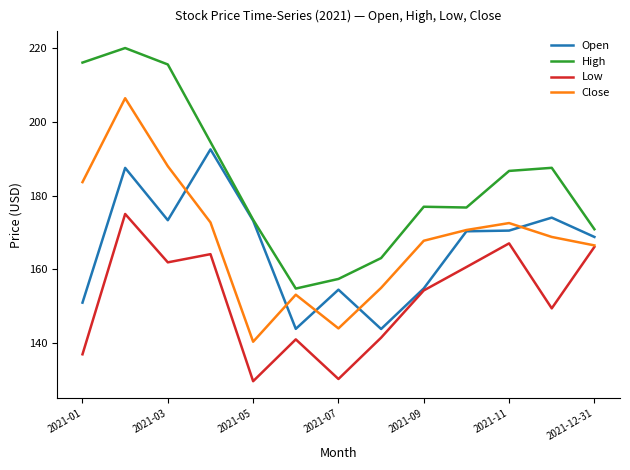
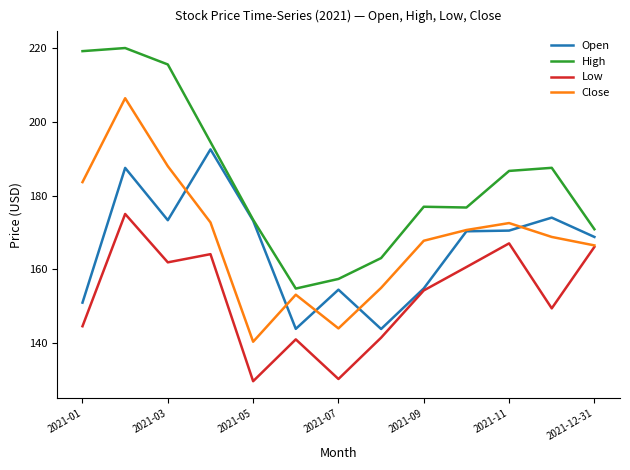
  {
    "Open": {
      "2021-01": 151,
      "2021-03": 173,
      "2021-07": 155,
      "2021-11": 171,
      "2021-12-31": 169
    },
    "High": {
-     "2021-01": 216,
+     "2021-01": 219,
      "2021-03": 215,
      "2021-07": 157,
      "2021-09": 177,
      "2021-11": 187,
      "2021-12-31": 171
    },
    "Low": {
-     "2021-01": 137,
+     "2021-01": 145,
      "2021-03": 162,
      "2021-05": 130,
      "2021-07": 130,
      "2021-11": 167
    },
    "Close": {
      "2021-01": 184,
      "2021-03": 188,
      "2021-05": 140,
      "2021-07": 144,
      "2021-09": 168,
      "2021-11": 173
    }
  }
